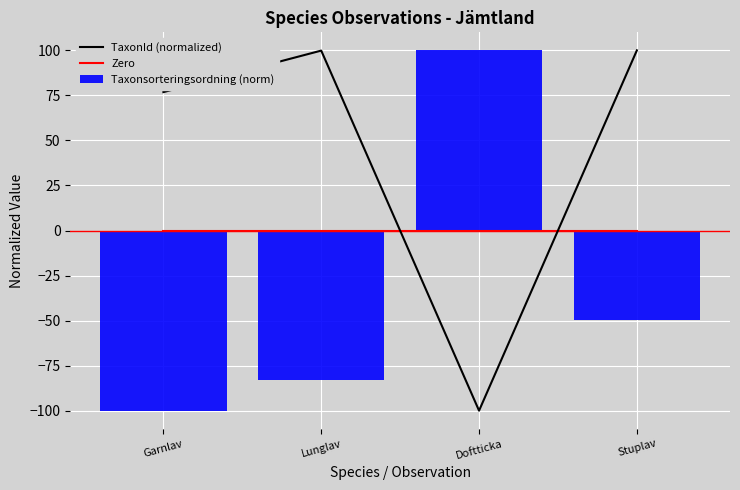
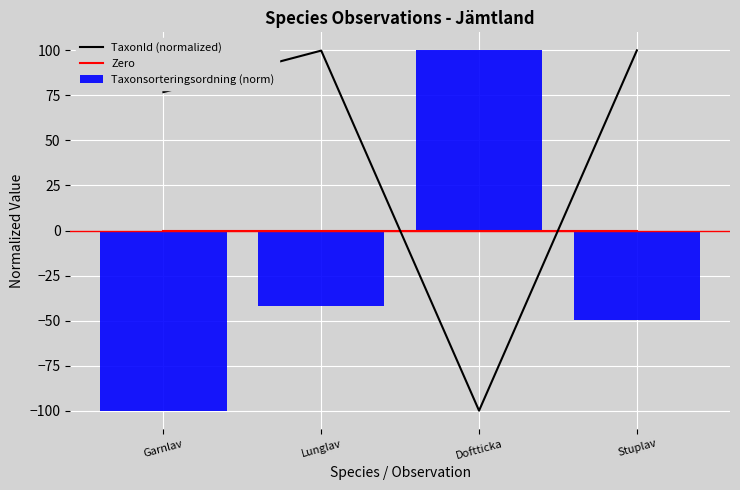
  {
    "TaxonId (normalized)": {
      "Garnlav": 77,
      "Lunglav": 100,
      "Doftticka": -100,
      "Stuplav": 100
    },
    "Taxonsorteringsordning (norm)": {
      "Garnlav": -100,
-     "Lunglav": -83,
+     "Lunglav": -42,
      "Doftticka": 100,
      "Stuplav": -49
    },
    "Zero": {
      "Garnlav": 0,
      "Lunglav": 0,
      "Doftticka": 0,
      "Stuplav": 0
    }
  }
